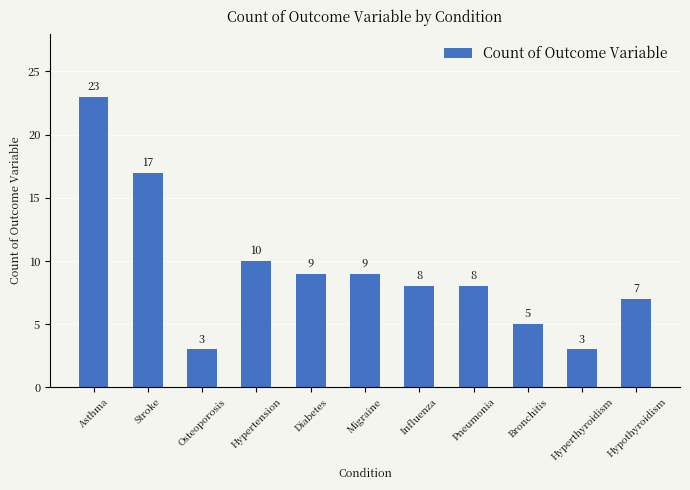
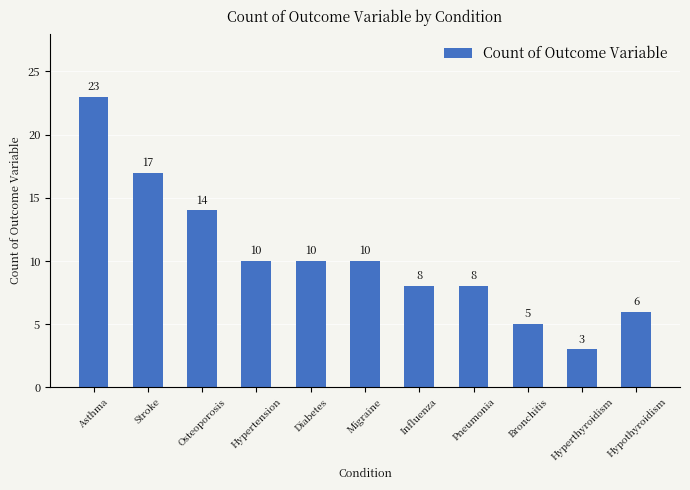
  {
    "Asthma": 23,
    "Stroke": 17,
-   "Osteoporosis": 3,
+   "Osteoporosis": 14,
    "Hypertension": 10,
-   "Diabetes": 9,
-   "Migraine": 9,
+   "Diabetes": 10,
+   "Migraine": 10,
    "Influenza": 8,
    "Pneumonia": 8,
    "Bronchitis": 5,
    "Hyperthyroidism": 3,
-   "Hypothyroidism": 7
+   "Hypothyroidism": 6
  }
